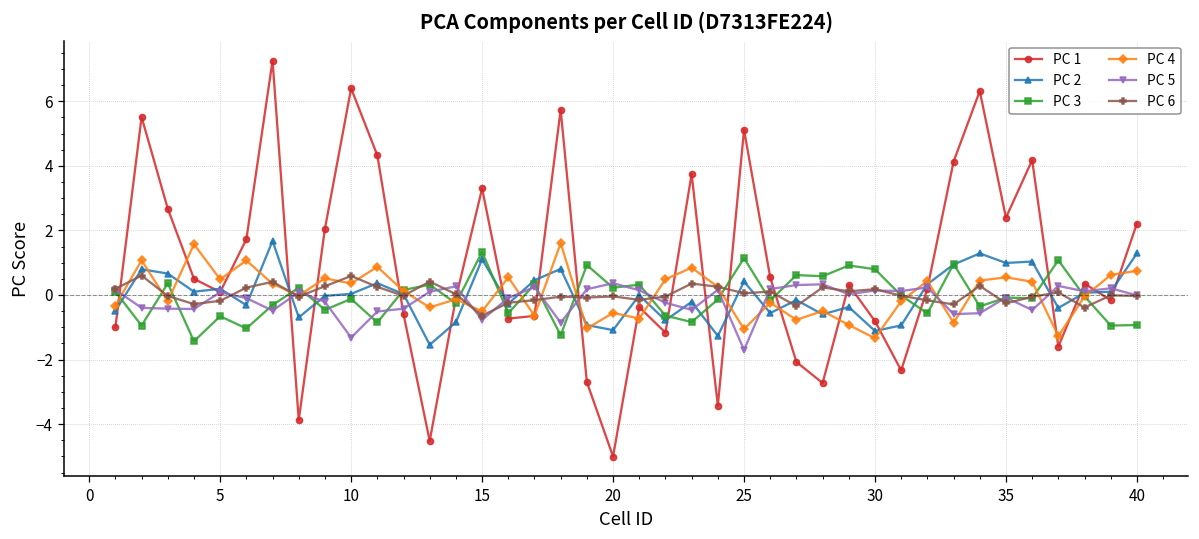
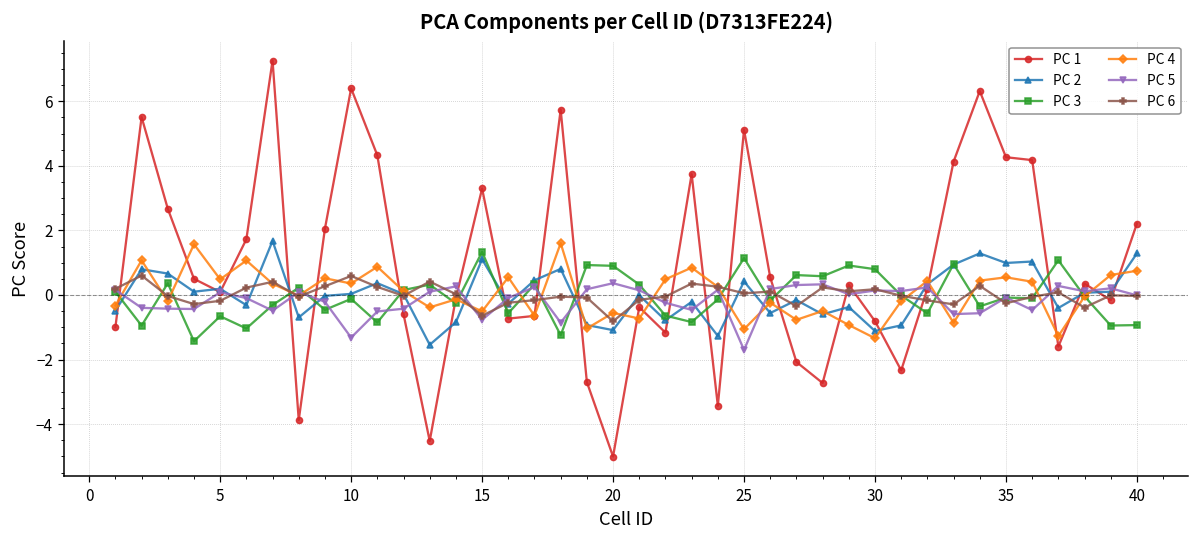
  {
    "PC 1": {
      "10": 6.4,
      "15": 3.3,
      "20": -5.0,
      "25": 5.1,
      "30": -0.8,
-     "35": 2.4,
+     "35": 4.3,
      "40": 2.2
    },
    "PC 2": {
      "5": 0.2,
      "10": 0.0,
      "15": 1.1,
      "20": -1.1,
      "25": 0.4,
      "30": -1.1,
      "35": 1.0,
      "40": 1.3
    },
    "PC 3": {
      "5": -0.7,
      "10": -0.1,
      "15": 1.3,
-     "20": 0.2,
+     "20": 0.9,
      "25": 1.1,
      "30": 0.8,
      "40": -0.9
    },
    "PC 4": {
      "5": 0.5,
      "10": 0.4,
      "15": -0.5,
      "20": -0.6,
      "25": -1.1,
      "30": -1.3,
      "35": 0.5,
      "40": 0.8
    },
    "PC 5": {
      "10": -1.3,
      "15": -0.8,
      "20": 0.4,
      "25": -1.7
    },
    "PC 6": {
      "5": -0.2,
      "10": 0.6,
      "15": -0.6,
-     "20": 0.0,
+     "20": -0.8,
      "25": 0.1,
      "35": -0.3
    }
  }
